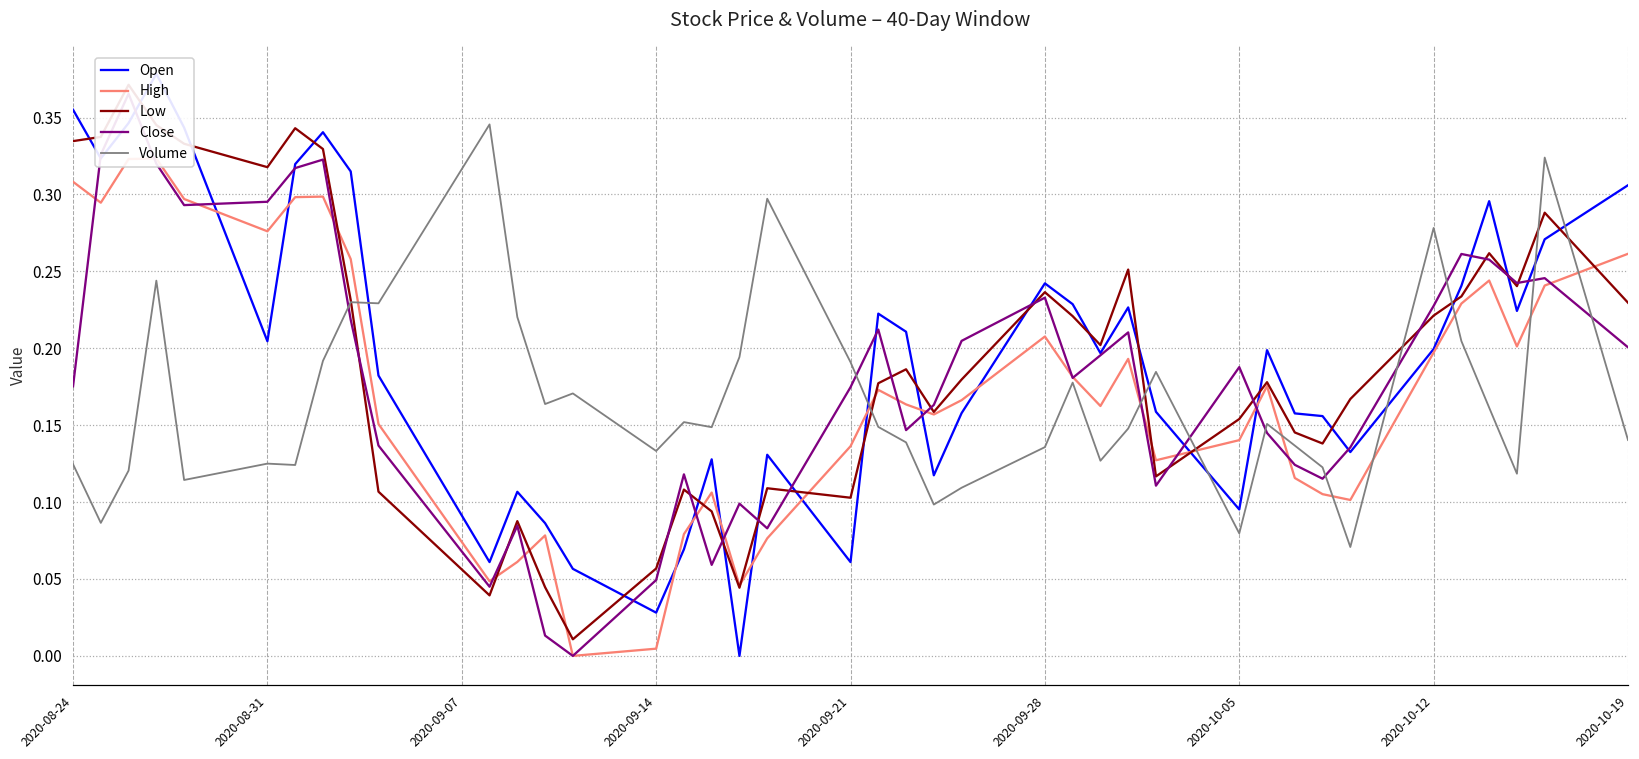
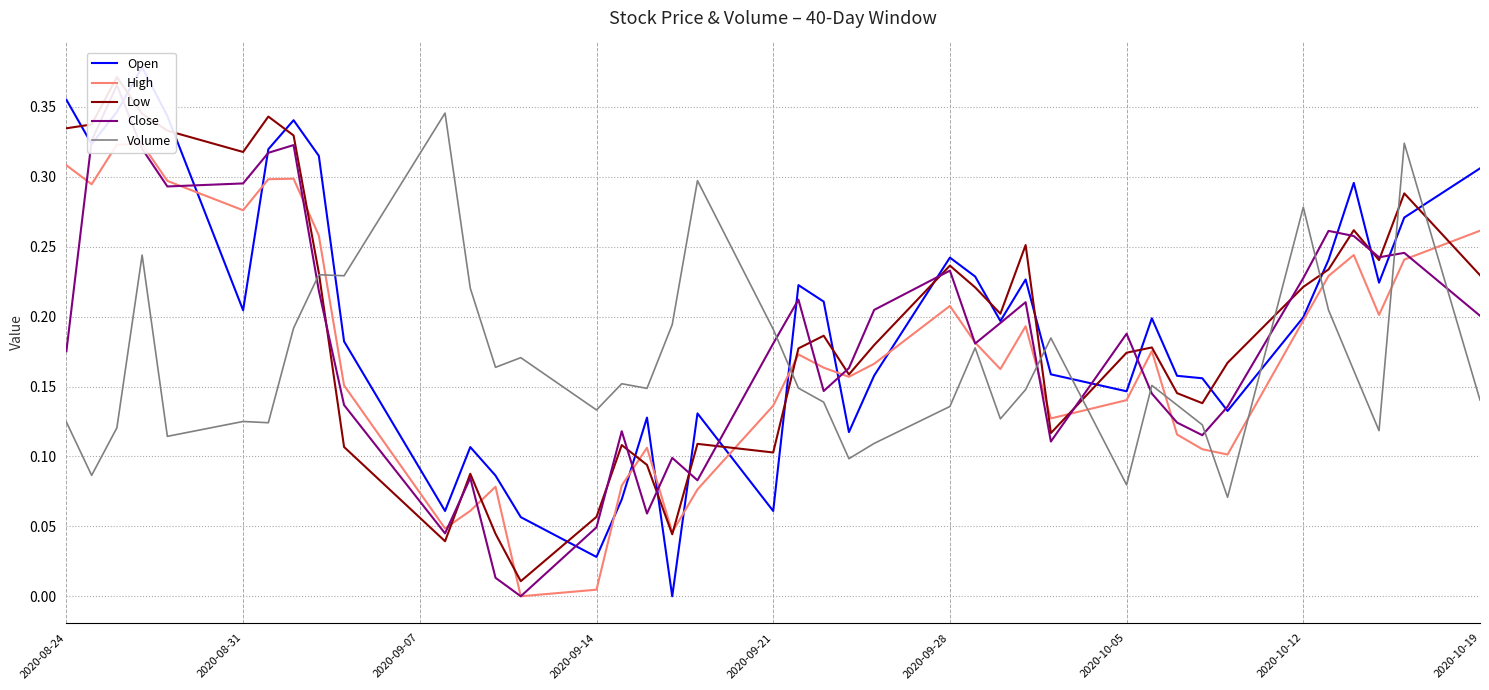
  {
    "Open": {
      "2020-08-24": 0.355,
      "2020-08-31": 0.205,
      "2020-09-14": 0.028,
      "2020-09-21": 0.061,
      "2020-09-28": 0.242,
-     "2020-10-05": 0.095,
+     "2020-10-05": 0.147,
      "2020-10-12": 0.200,
      "2020-10-19": 0.306
    },
    "High": {
      "2020-08-24": 0.308,
      "2020-08-31": 0.276,
      "2020-09-14": 0.005,
      "2020-09-21": 0.136,
      "2020-09-28": 0.208,
      "2020-10-05": 0.140,
      "2020-10-12": 0.197,
      "2020-10-19": 0.261
    },
    "Low": {
      "2020-08-24": 0.335,
      "2020-08-31": 0.318,
      "2020-09-14": 0.057,
      "2020-09-21": 0.103,
      "2020-09-28": 0.236,
-     "2020-10-05": 0.154,
+     "2020-10-05": 0.174,
      "2020-10-12": 0.221,
      "2020-10-19": 0.230
    },
    "Close": {
      "2020-08-24": 0.175,
      "2020-08-31": 0.295,
      "2020-09-14": 0.049,
-     "2020-09-21": 0.175,
+     "2020-09-21": 0.181,
      "2020-09-28": 0.233,
      "2020-10-05": 0.188,
      "2020-10-12": 0.228,
      "2020-10-19": 0.201
    },
    "Volume": {
      "2020-08-24": 0.125,
      "2020-08-31": 0.125,
      "2020-09-14": 0.133,
      "2020-09-21": 0.191,
      "2020-09-28": 0.136,
      "2020-10-05": 0.080,
      "2020-10-12": 0.278,
      "2020-10-19": 0.140
    }
  }
